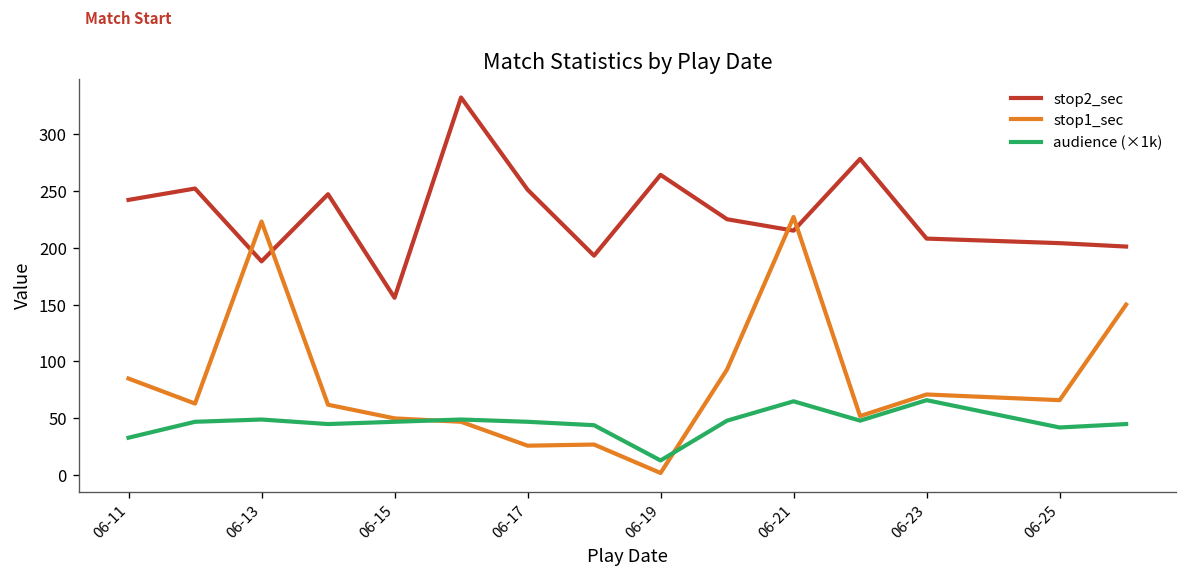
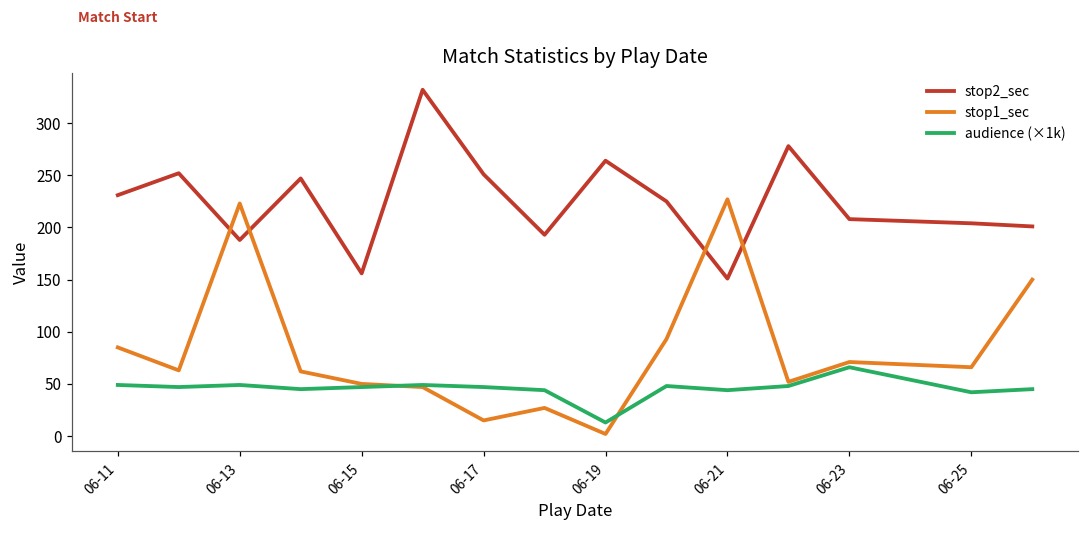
  {
    "stop2_sec": {
-     "06-11": 240,
+     "06-11": 230,
      "06-13": 190,
      "06-15": 160,
      "06-17": 250,
      "06-19": 260,
-     "06-21": 220,
+     "06-21": 150,
      "06-23": 210,
      "06-25": 200
    },
    "stop1_sec": {
      "06-11": 90,
      "06-13": 220,
      "06-15": 50,
-     "06-17": 30,
+     "06-17": 20,
      "06-19": 0,
      "06-21": 230,
      "06-23": 70,
      "06-25": 70
    },
    "audience (×1k)": {
-     "06-11": 30,
+     "06-11": 50,
      "06-13": 50,
      "06-15": 50,
      "06-17": 50,
      "06-19": 10,
-     "06-21": 70,
+     "06-21": 40,
      "06-23": 70,
      "06-25": 40
    }
  }
